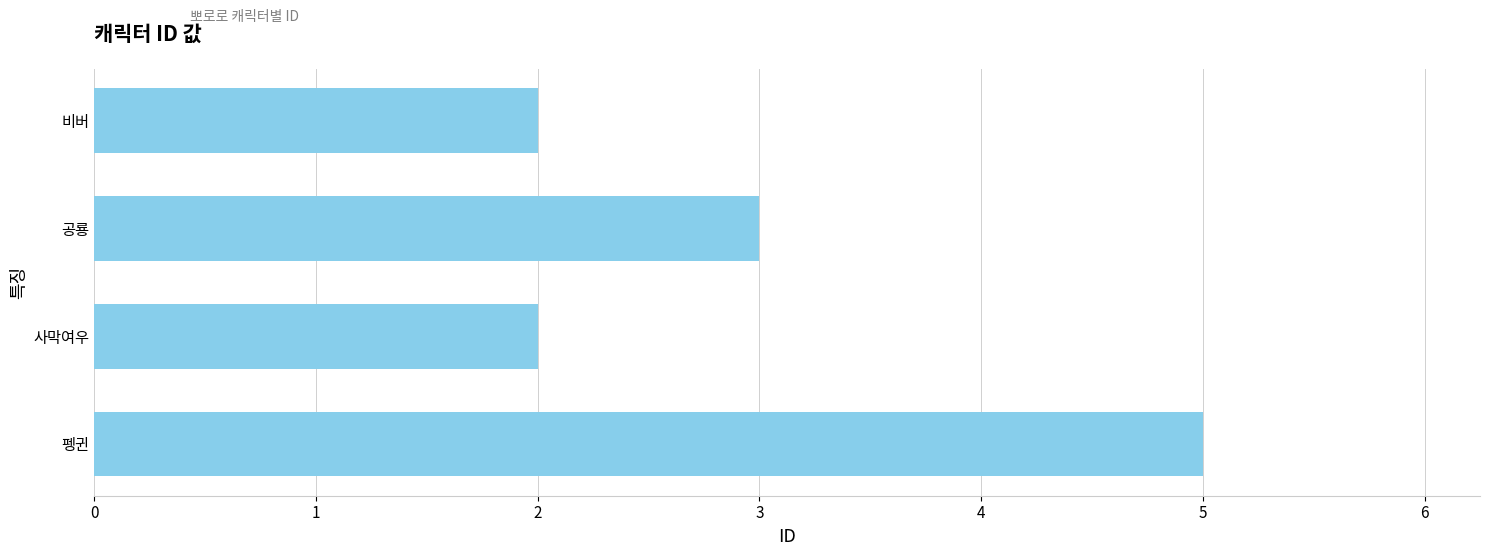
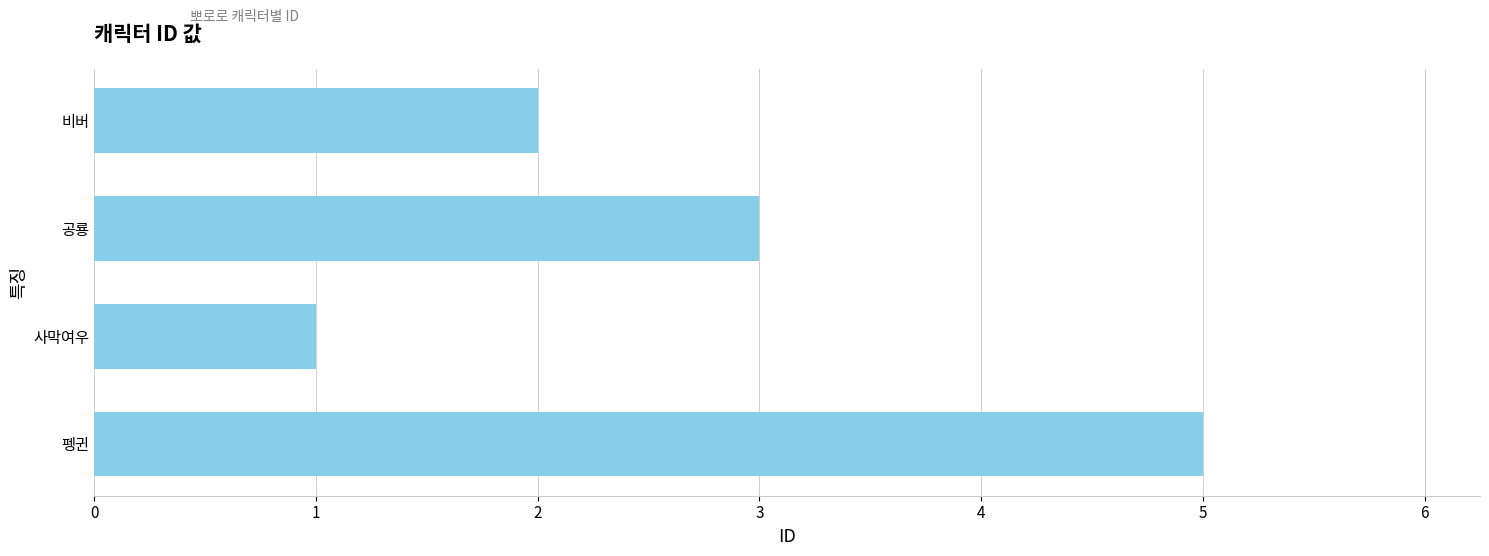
  {
    "비버": 2,
    "공룡": 3,
-   "사막여우": 2
+   "사막여우": 1
  }
